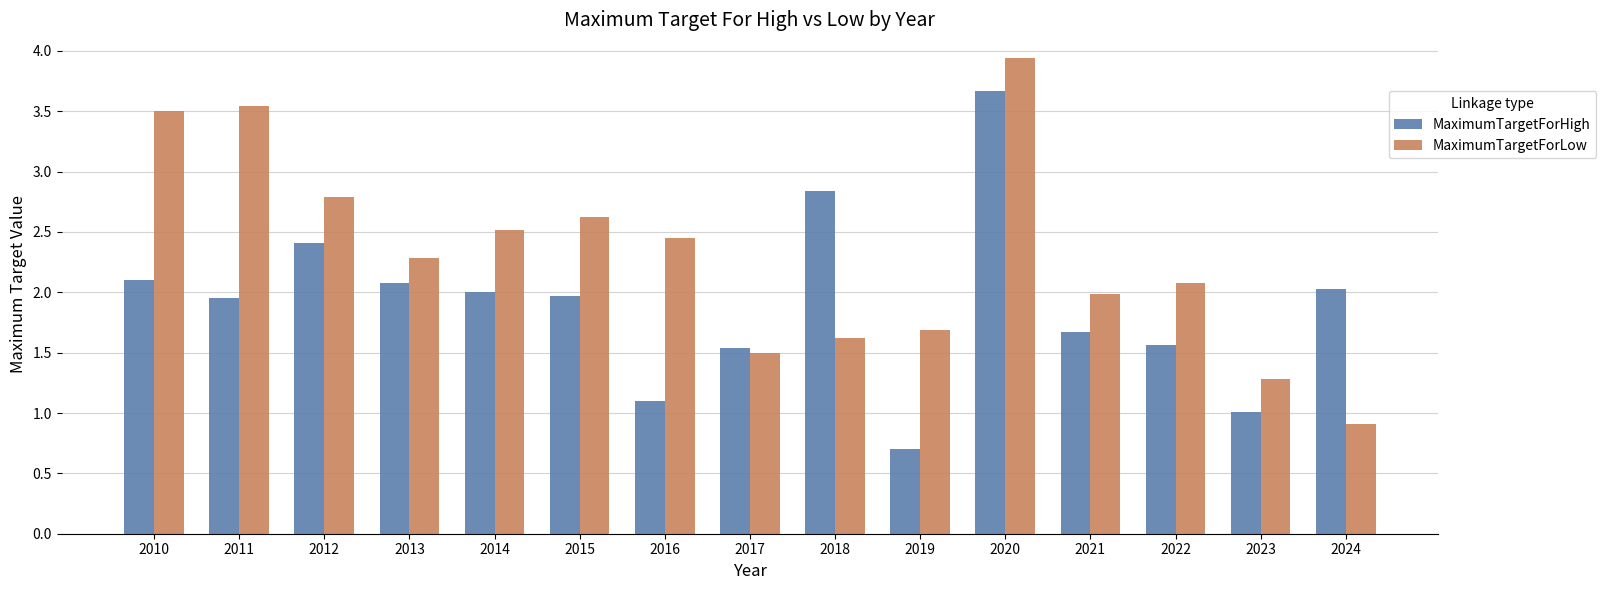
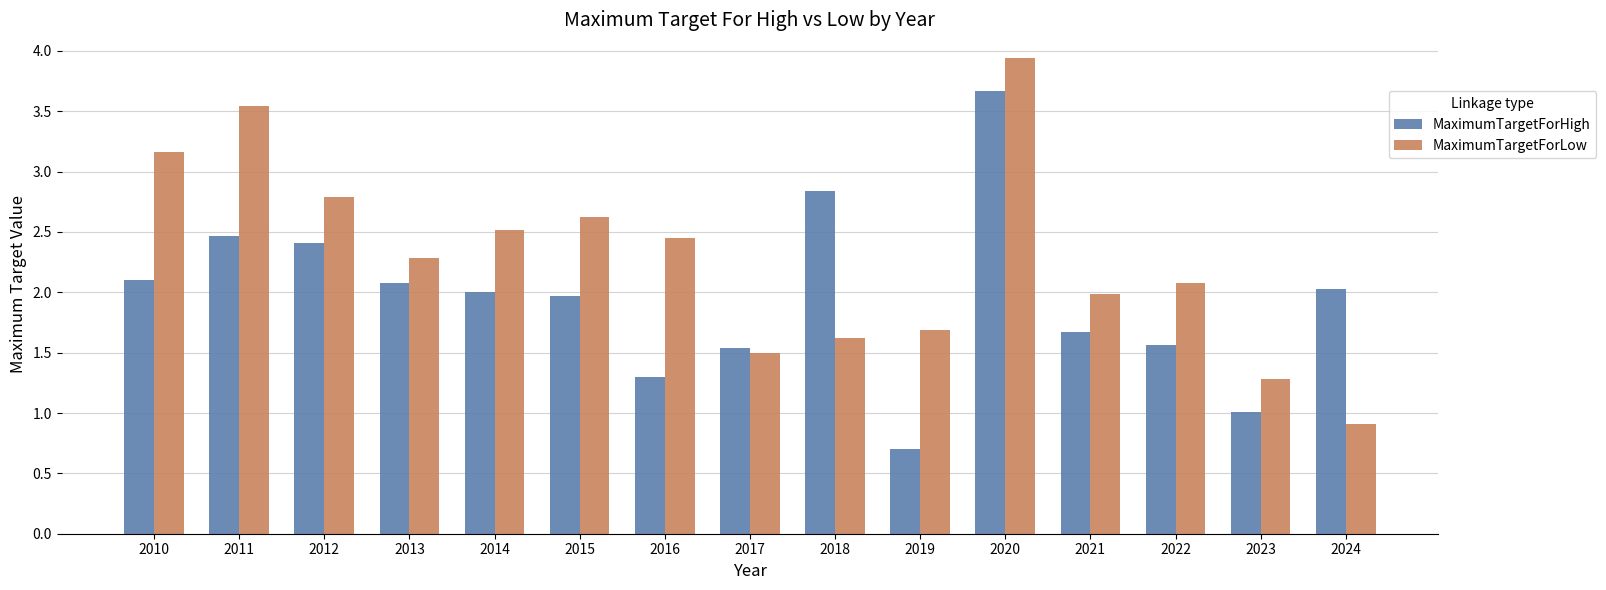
  {
    "MaximumTargetForHigh": {
      "2010": 2.10,
-     "2011": 1.95,
+     "2011": 2.47,
      "2012": 2.41,
      "2013": 2.08,
      "2014": 2.00,
      "2015": 1.97,
-     "2016": 1.1,
+     "2016": 1.3,
      "2017": 1.54,
      "2018": 2.84,
      "2019": 0.70,
      "2020": 3.67,
      "2021": 1.67,
      "2022": 1.56,
      "2023": 1.01,
      "2024": 2.03
    },
    "MaximumTargetForLow": {
-     "2010": 3.50,
+     "2010": 3.16,
      "2011": 3.54,
      "2012": 2.79,
      "2013": 2.28,
      "2014": 2.52,
      "2015": 2.62,
      "2016": 2.45,
      "2017": 1.50,
      "2018": 1.62,
      "2019": 1.69,
      "2020": 3.94,
      "2021": 1.99,
      "2022": 2.08,
      "2023": 1.28,
      "2024": 0.91
    }
  }
